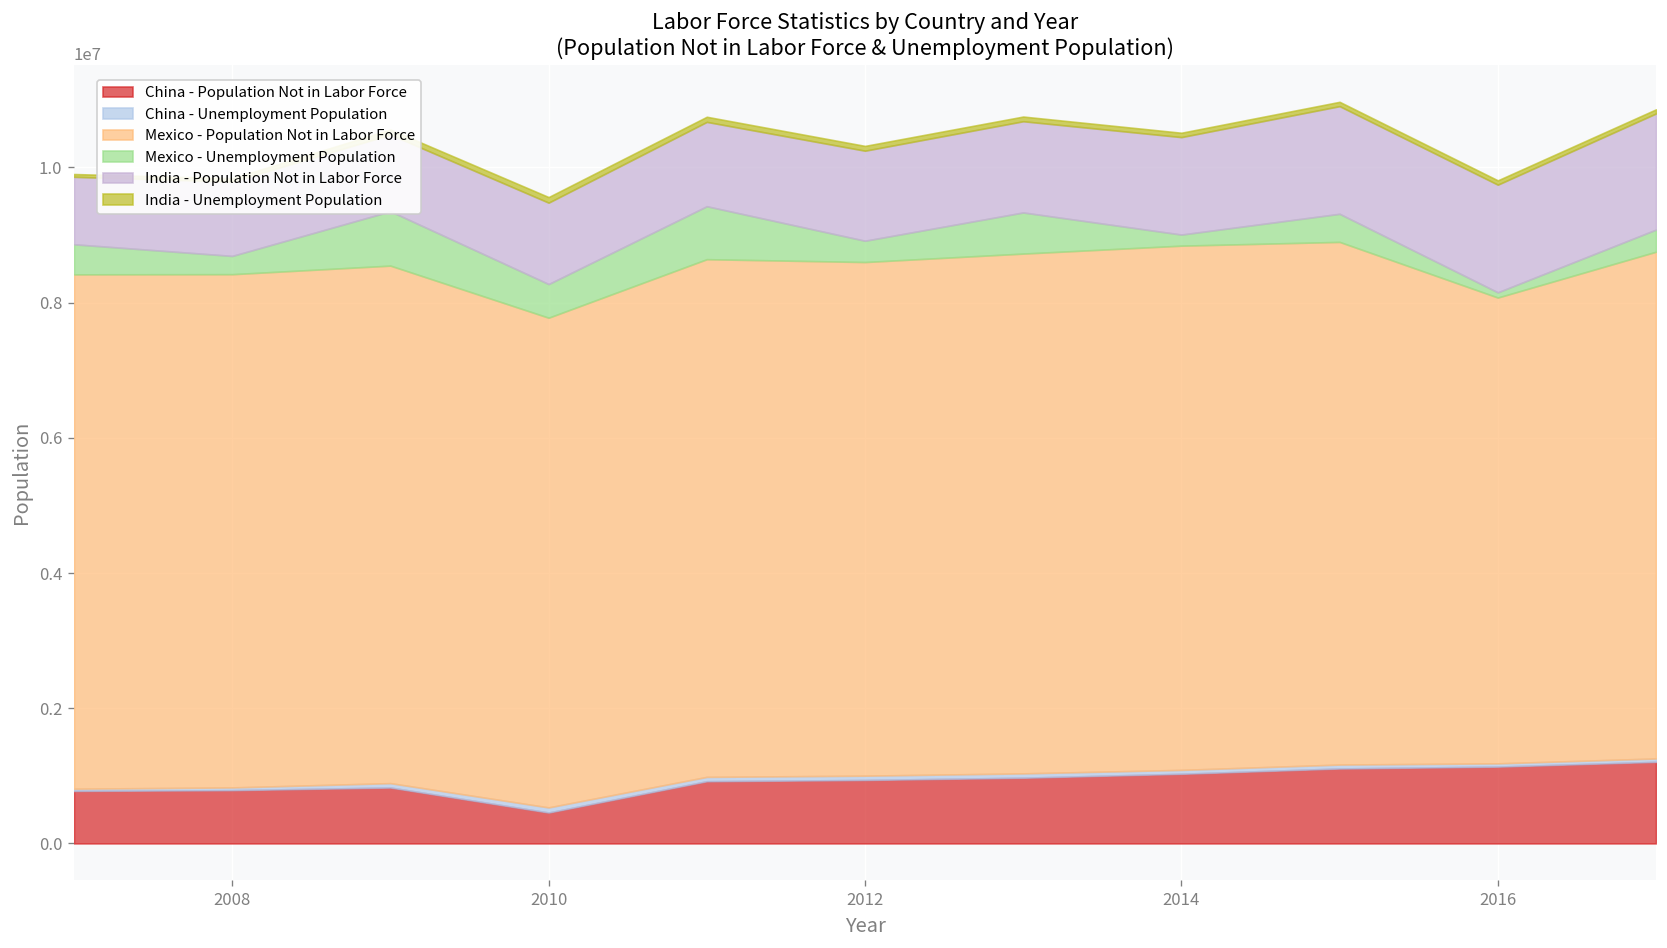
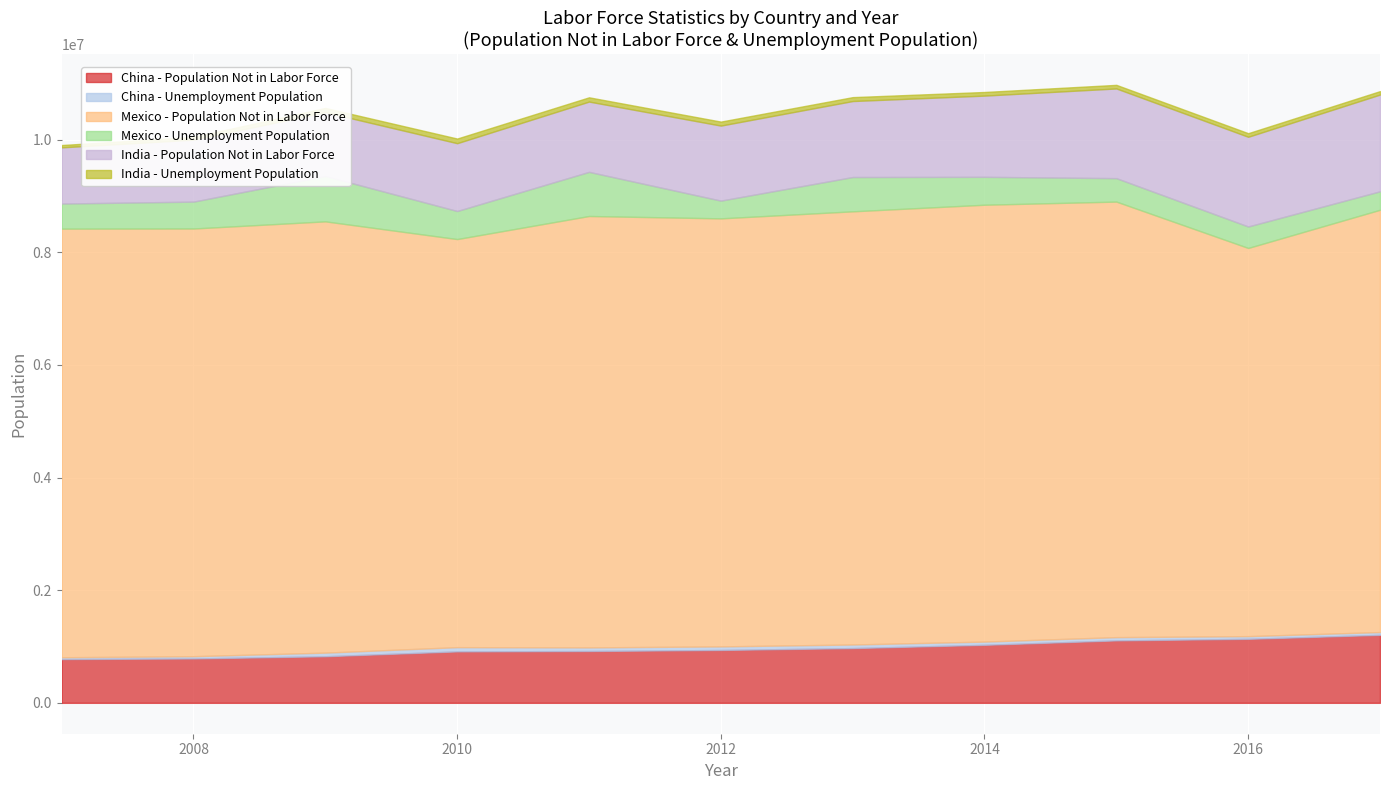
  {
    "China - Population Not in Labor Force": {
-     "2010": 500000,
+     "2010": 900000,
      "2012": 900000,
      "2014": 1000000,
      "2016": 1100000
    },
    "Mexico - Population Not in Labor Force": {
      "2008": 7600000,
      "2010": 7200000,
      "2012": 7600000,
      "2014": 7800000,
      "2016": 6900000
    },
    "Mexico - Unemployment Population": {
-     "2008": 300000,
+     "2008": 500000,
      "2010": 500000,
      "2012": 300000,
-     "2014": 200000,
-     "2016": 100000
+     "2014": 500000,
+     "2016": 400000
    },
    "India - Unemployment Population": {
      "2010": 100000,
      "2012": 100000,
      "2014": 100000,
      "2016": 100000
    }
  }
